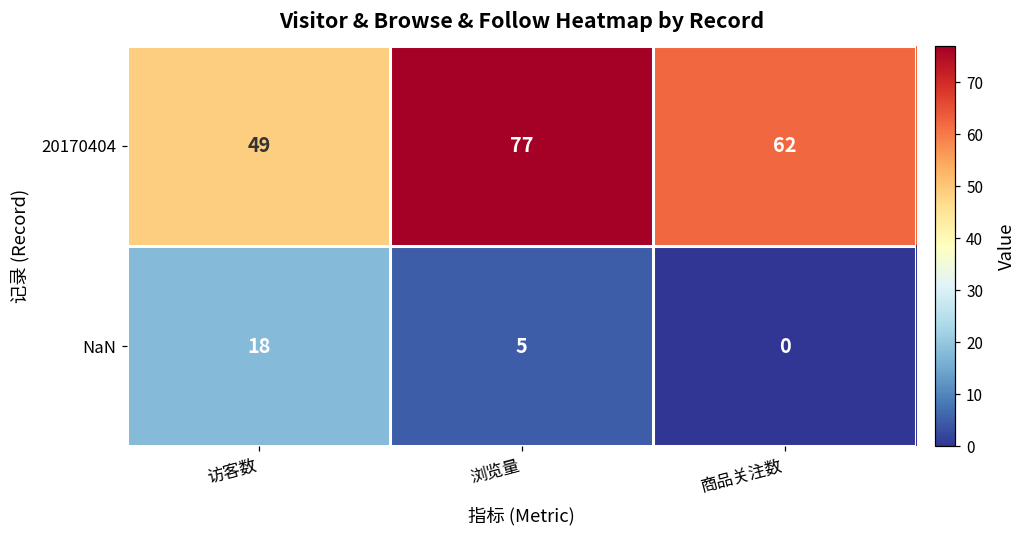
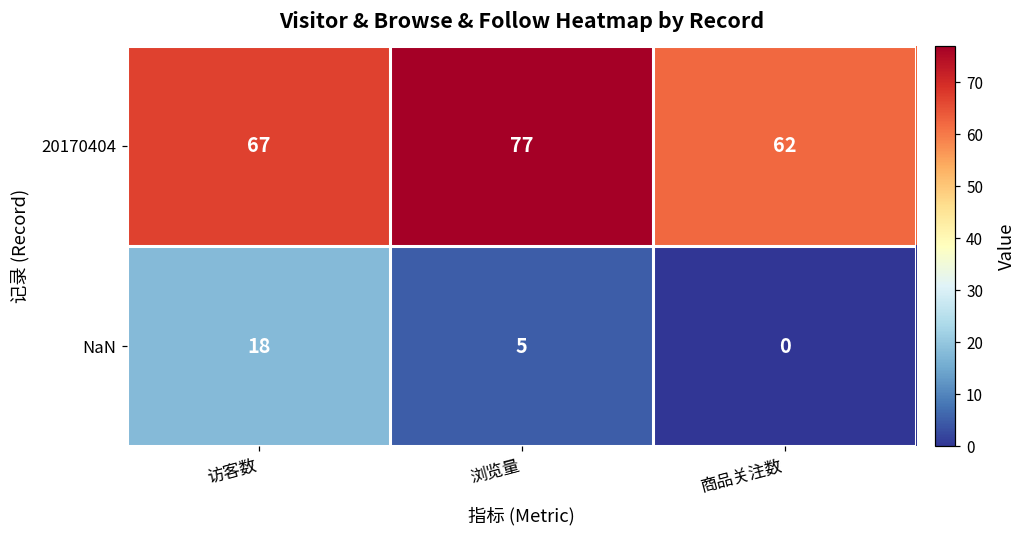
  {
    "20170404": {
-     "访客数": 49,
+     "访客数": 67,
      "浏览量": 77,
      "商品关注数": 62
    },
    "NaN": {
      "访客数": 18,
      "浏览量": 5,
      "商品关注数": 0
    }
  }
